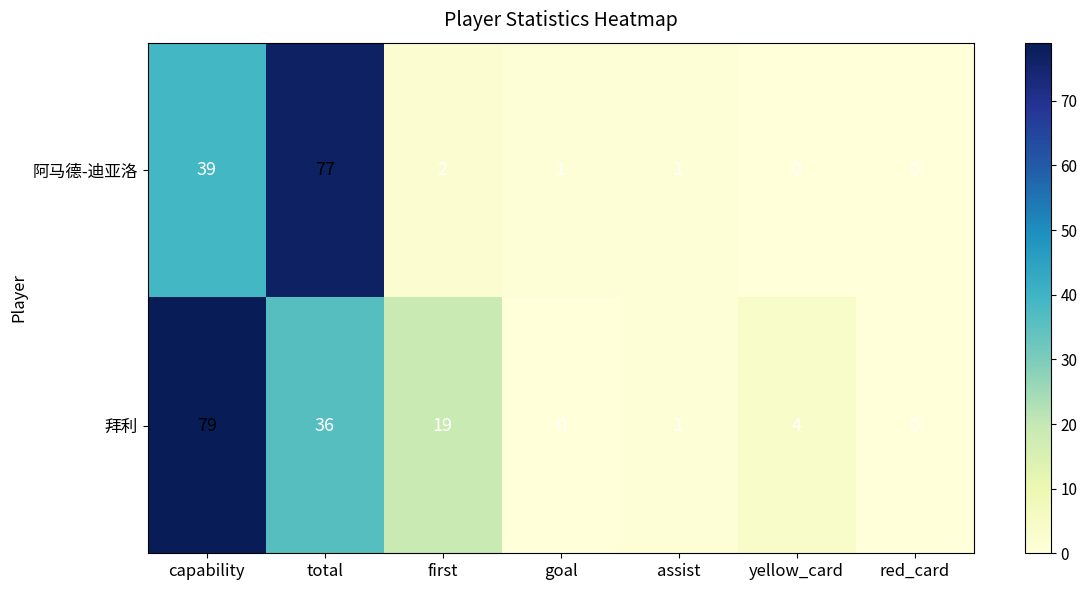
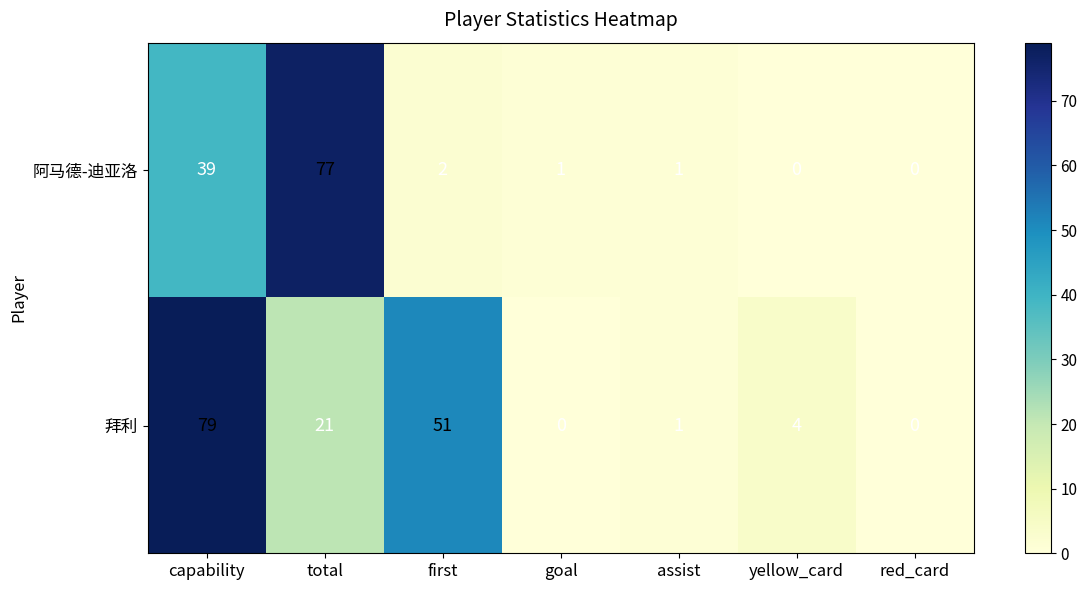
  {
    "阿马德-迪亚洛": {
      "capability": 39,
      "total": 77
    },
    "拜利": {
      "capability": 79,
-     "total": 36,
-     "first": 19,
+     "total": 21,
+     "first": 51,
      "yellow_card": 4
    }
  }
